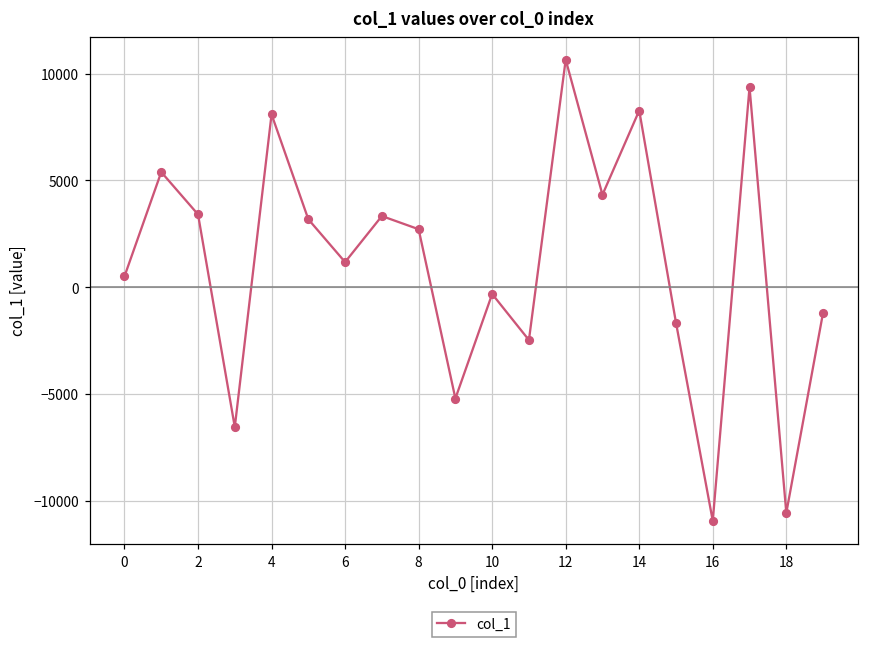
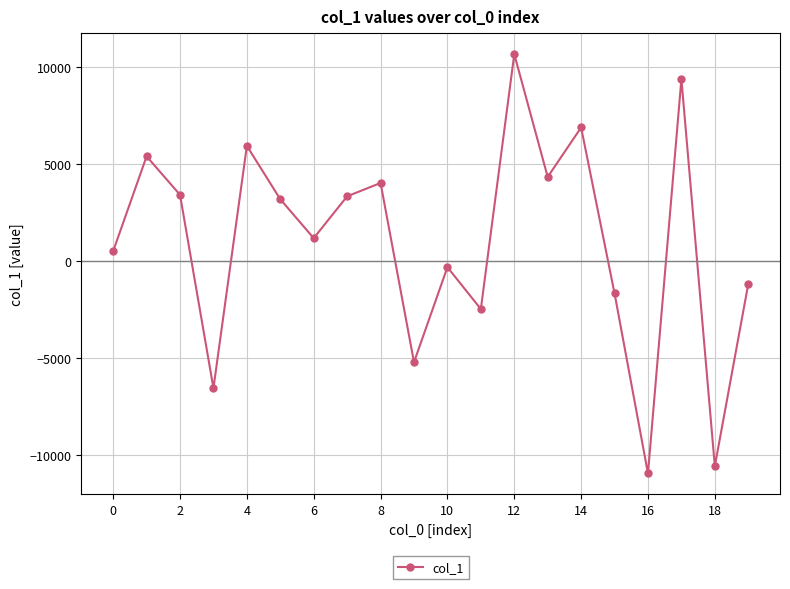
  {
    "0": 500,
    "2": 3400,
-   "4": 8100,
+   "4": 5900,
    "6": 1200,
-   "8": 2700,
+   "8": 4000,
    "10": -300,
    "12": 10700,
-   "14": 8300,
+   "14": 6900,
    "16": -10900,
    "18": -10600
  }
